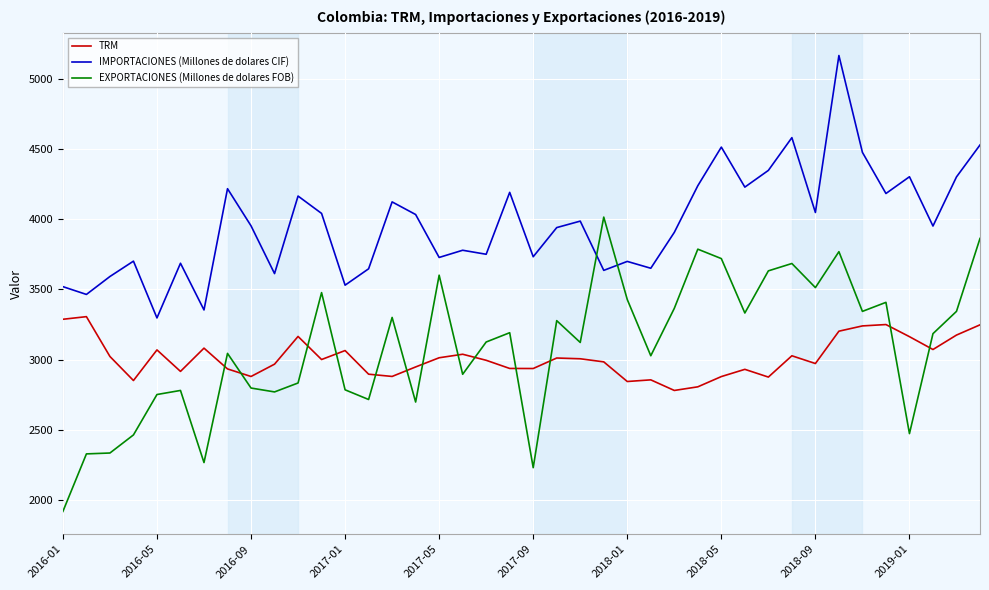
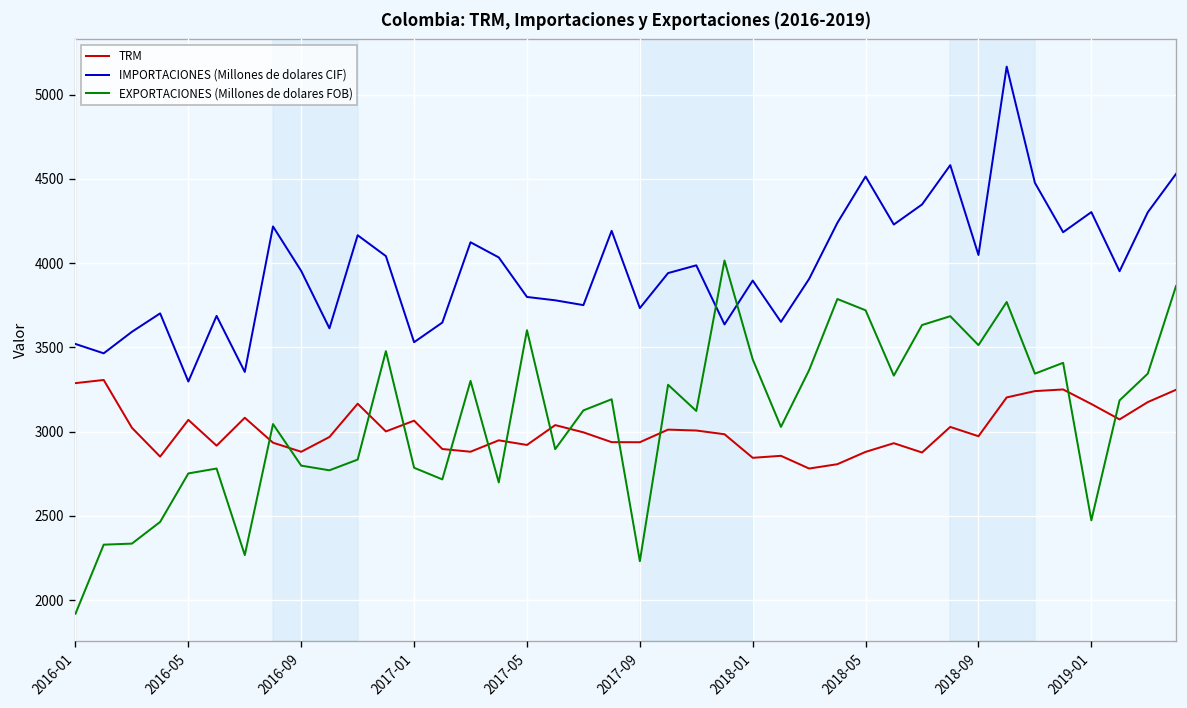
  {
    "TRM": {
      "2016-01": 3290,
      "2016-05": 3070,
      "2016-09": 2880,
      "2017-01": 3060,
-     "2017-05": 3010,
+     "2017-05": 2920,
      "2017-09": 2940,
      "2018-01": 2840,
      "2018-05": 2880,
      "2018-09": 2970,
      "2019-01": 3160
    },
    "IMPORTACIONES (Millones de dolares CIF)": {
      "2016-01": 3520,
      "2016-05": 3300,
      "2016-09": 3950,
      "2017-01": 3530,
-     "2017-05": 3730,
+     "2017-05": 3800,
      "2017-09": 3730,
-     "2018-01": 3700,
+     "2018-01": 3900,
      "2018-05": 4510,
      "2018-09": 4050,
      "2019-01": 4300
    },
    "EXPORTACIONES (Millones de dolares FOB)": {
      "2016-01": 1920,
      "2016-05": 2750,
      "2016-09": 2800,
      "2017-01": 2790,
      "2017-05": 3600,
      "2017-09": 2230,
      "2018-01": 3430,
      "2018-05": 3720,
      "2018-09": 3510,
      "2019-01": 2470
    }
  }
